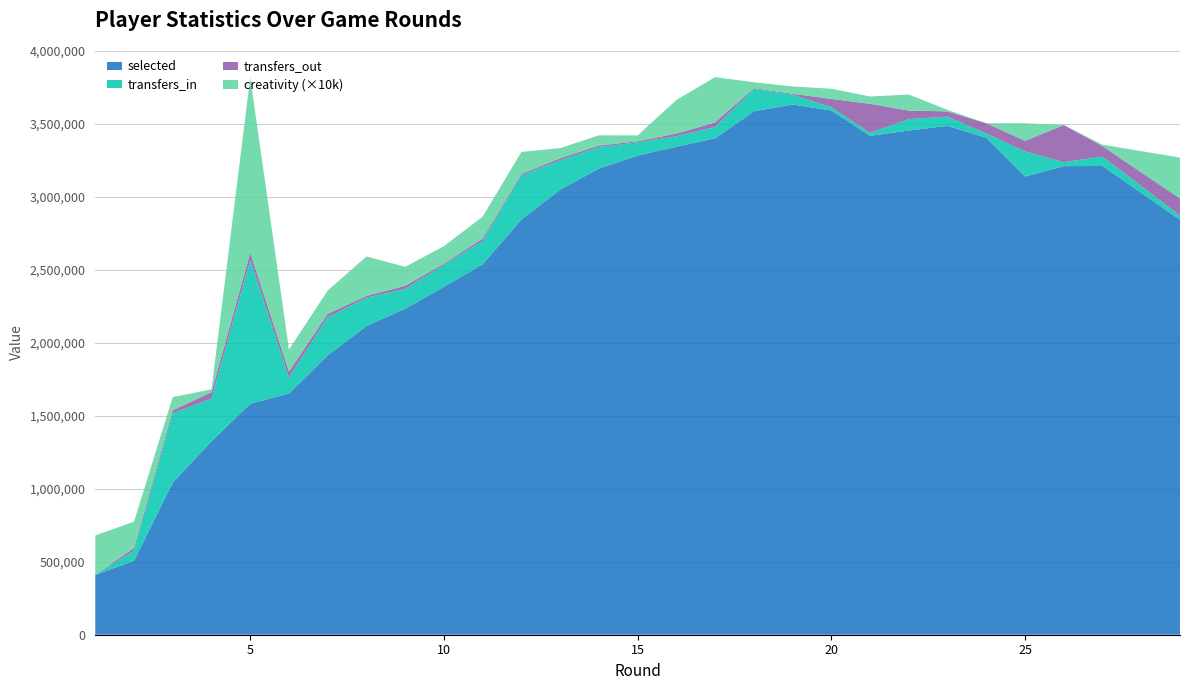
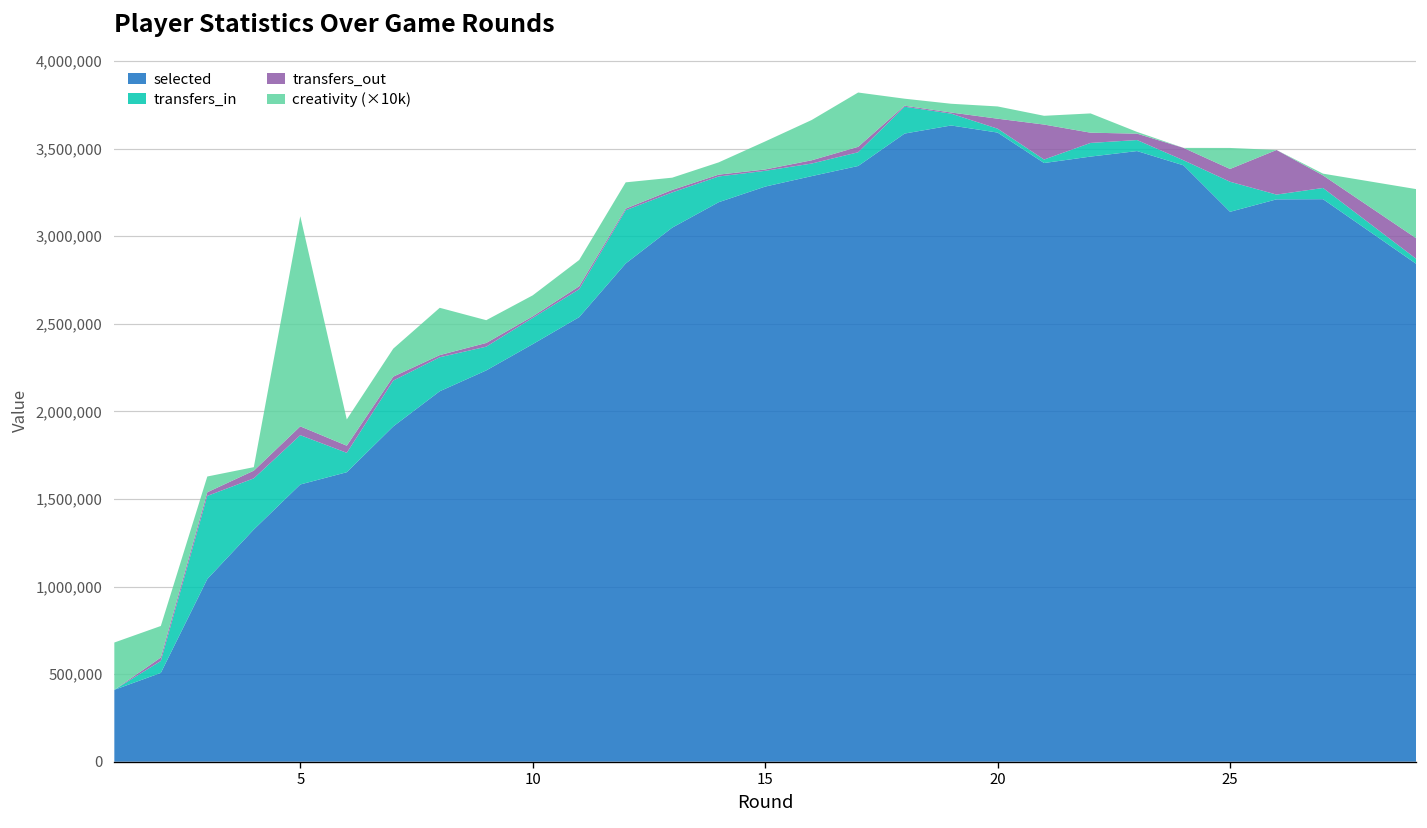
  {
    "selected": {
      "5": "1,580,000",
      "10": "2,380,000",
      "15": "3,280,000",
      "20": "3,590,000",
      "25": "3,140,000"
    },
    "transfers_in": {
-     "5": "990,000",
+     "5": "280,000",
      "20": "20,000",
      "25": "170,000"
    },
    "transfers_out": {
      "5": "50,000",
      "20": "60,000",
      "25": "70,000"
    },
    "creativity (×10k)": {
      "5": "1,200,000",
      "10": "120,000",
-     "15": "40,000",
+     "15": "160,000",
      "20": "70,000",
      "25": "120,000"
    }
  }
